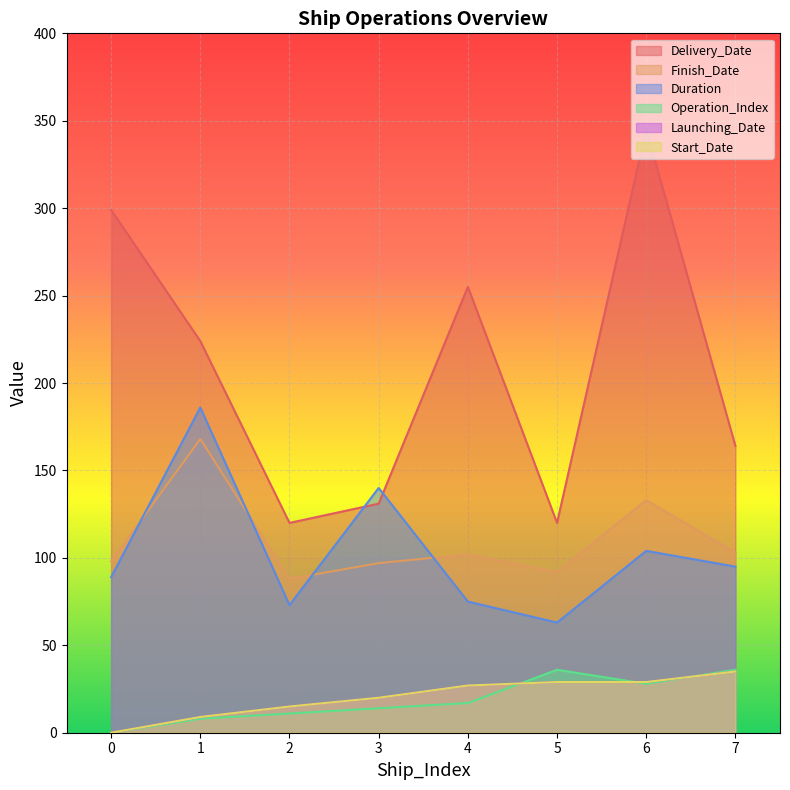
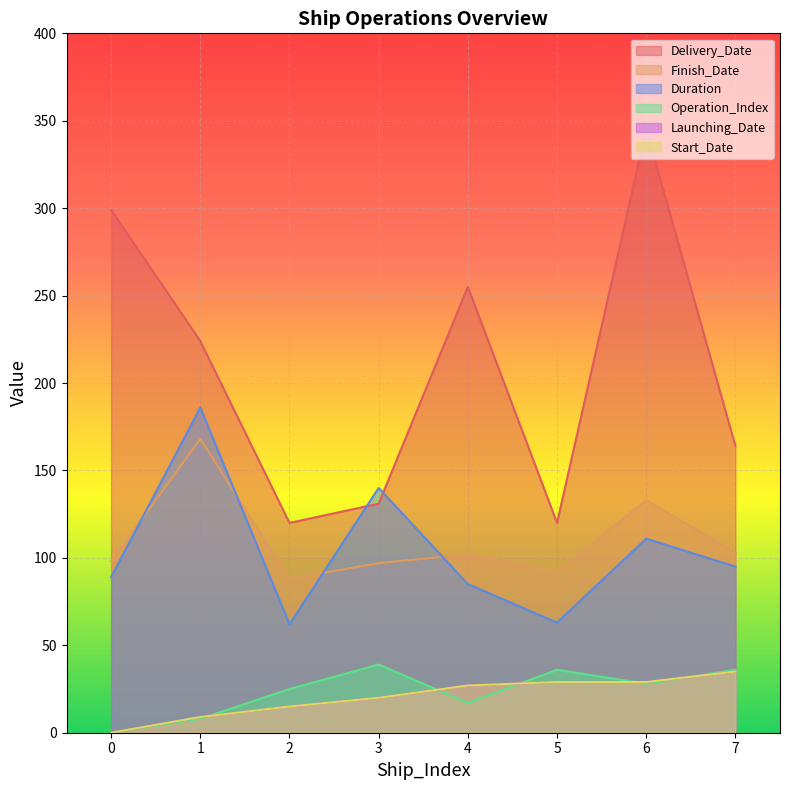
  {
    "Duration": {
      "0": 89,
      "1": 186,
-     "2": 73,
+     "2": 62,
      "3": 140,
-     "4": 75,
+     "4": 85,
      "5": 63,
-     "6": 104,
+     "6": 111,
      "7": 95
    },
    "Operation_Index": {
-     "2": 11,
-     "3": 14,
+     "2": 25,
+     "3": 39,
      "4": 17,
      "5": 36
    }
  }
